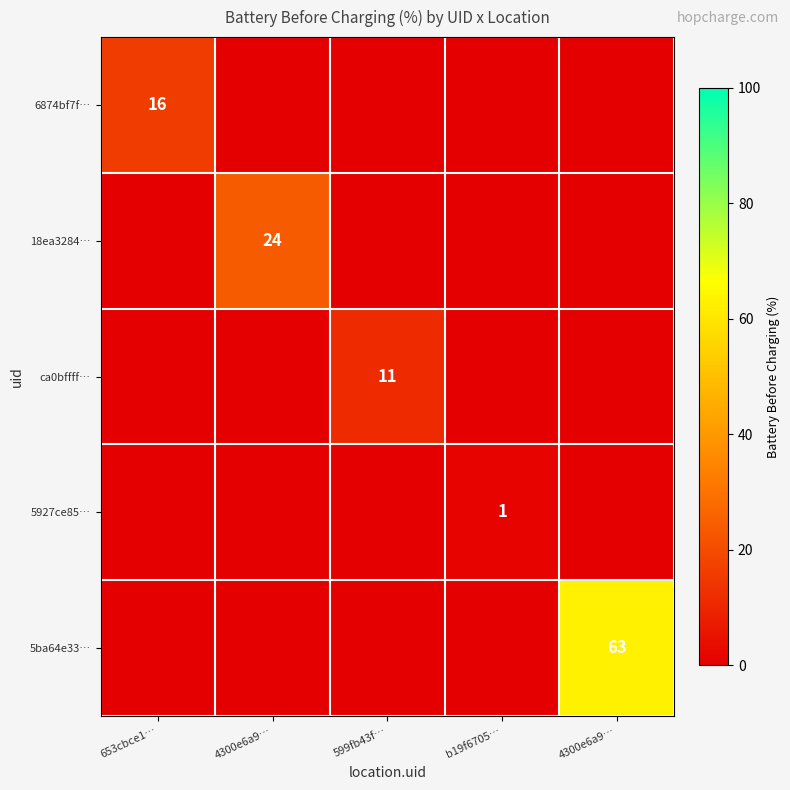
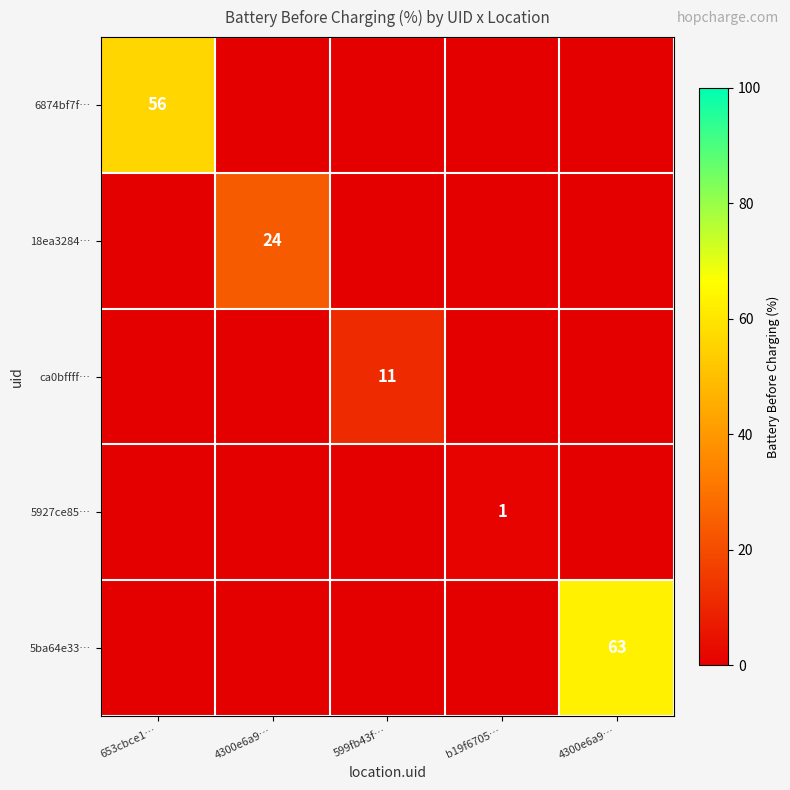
  {
    "6874bf7f…": {
-     "653cbce1…": 16
+     "653cbce1…": 56
    },
    "ca0bffff…": {
      "599fb43f…": 11
    },
    "5927ce85…": {
      "b19f6705…": 1
    }
  }
